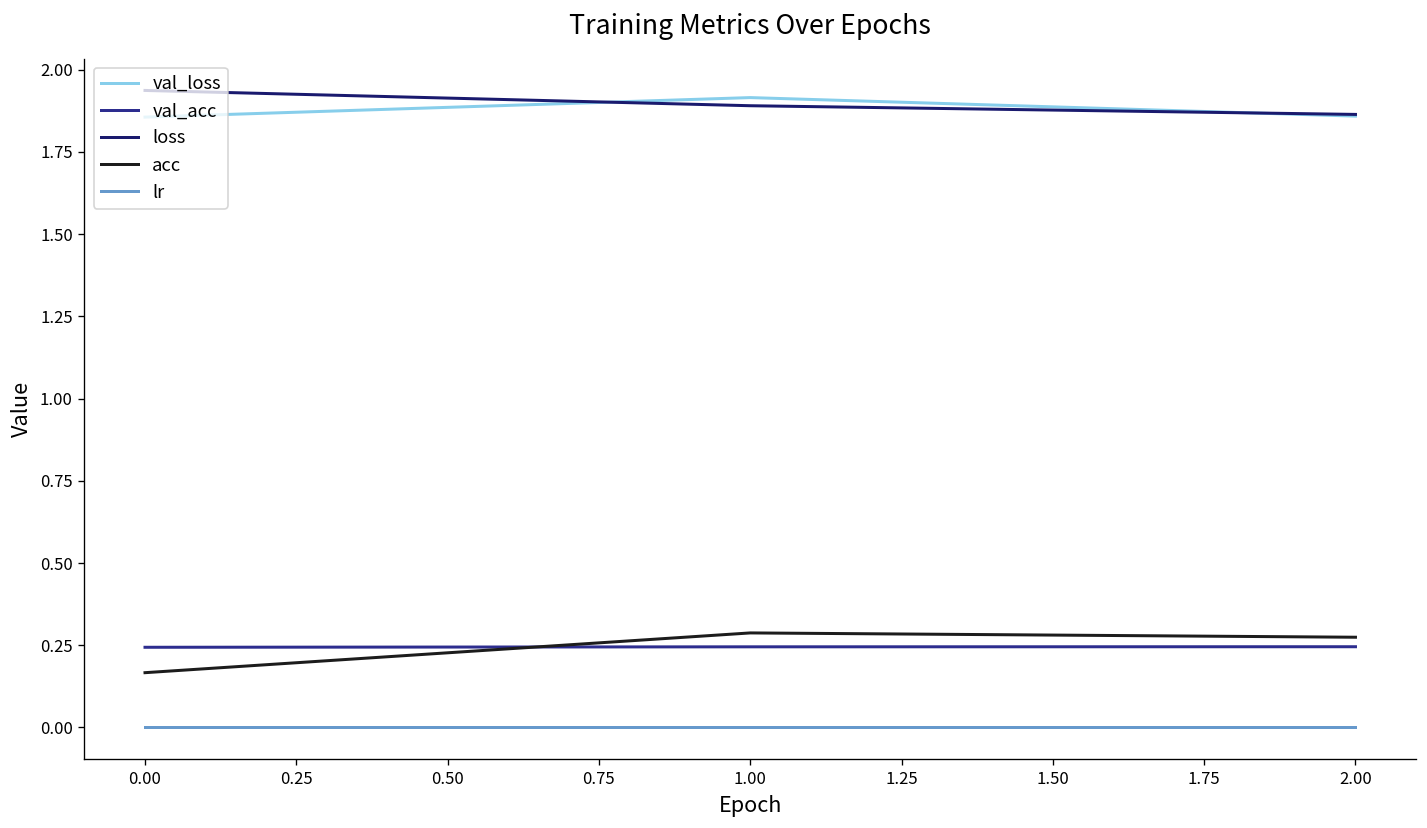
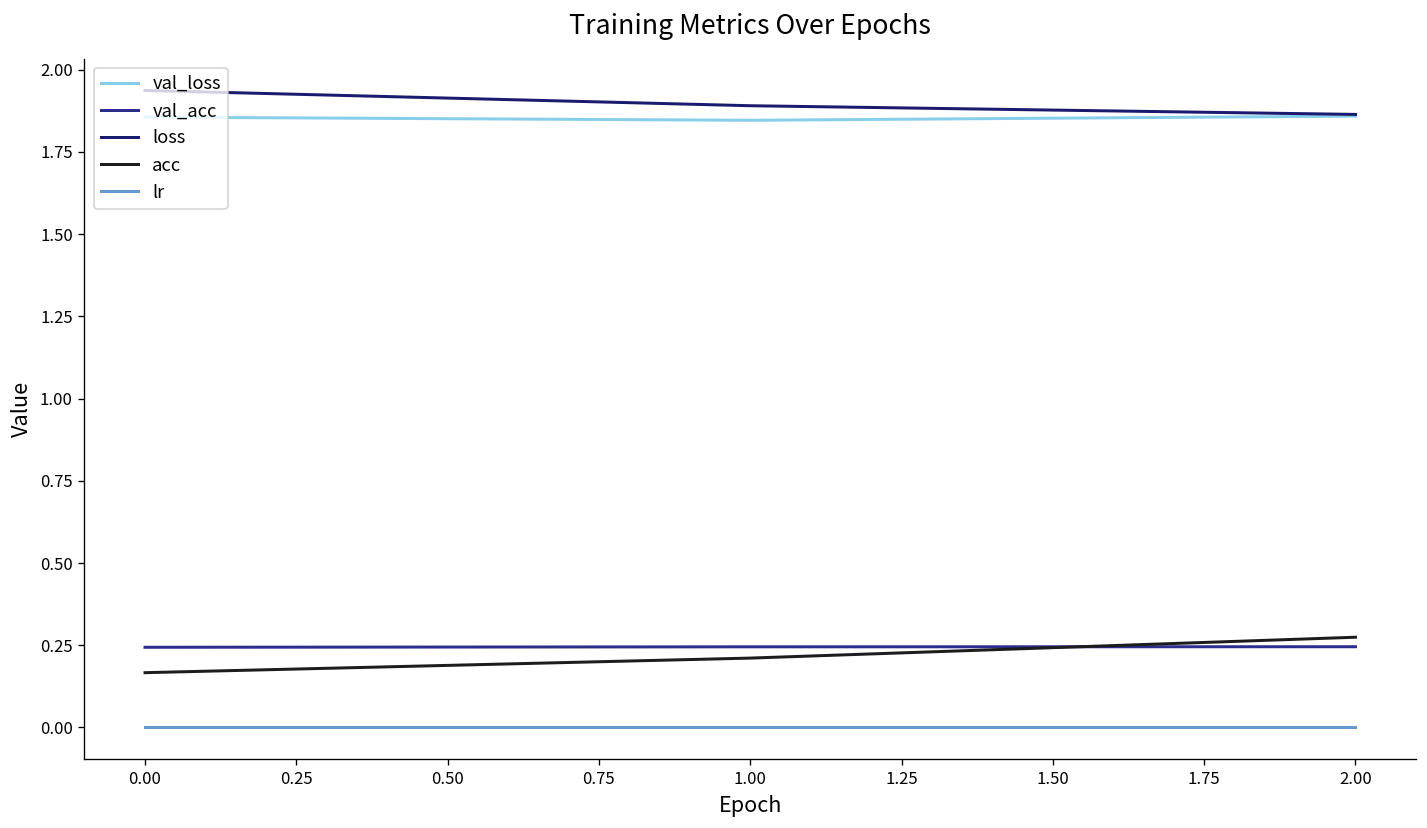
  {
    "val_loss": {
-     "1.00": 1.92
+     "1.00": 1.85
    },
    "acc": {
      "0.00": 0.17,
-     "1.00": 0.29,
+     "1.00": 0.21,
      "2.00": 0.27
    },
    "lr": {
      "0.00": 0.00,
      "1.00": 0.00,
      "2.00": 0.00
    }
  }
